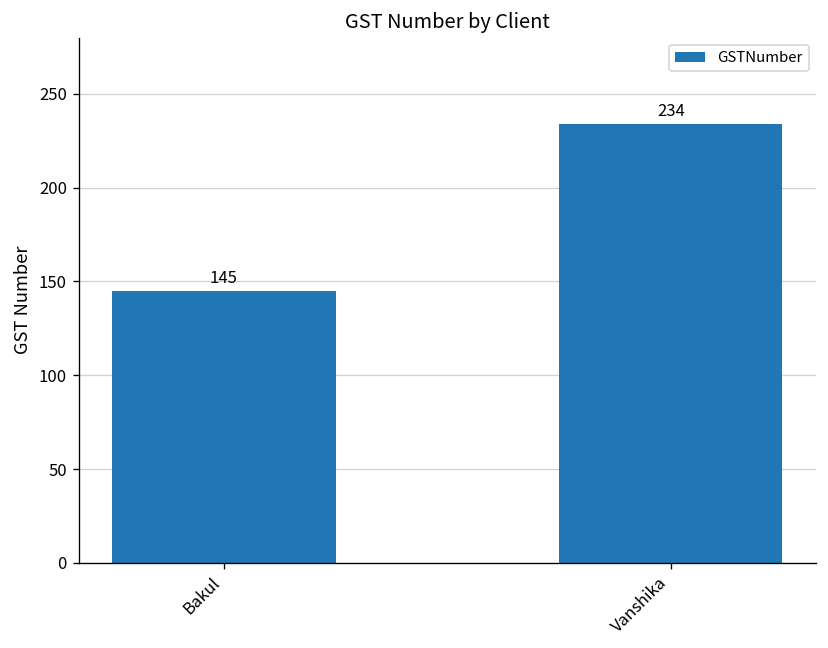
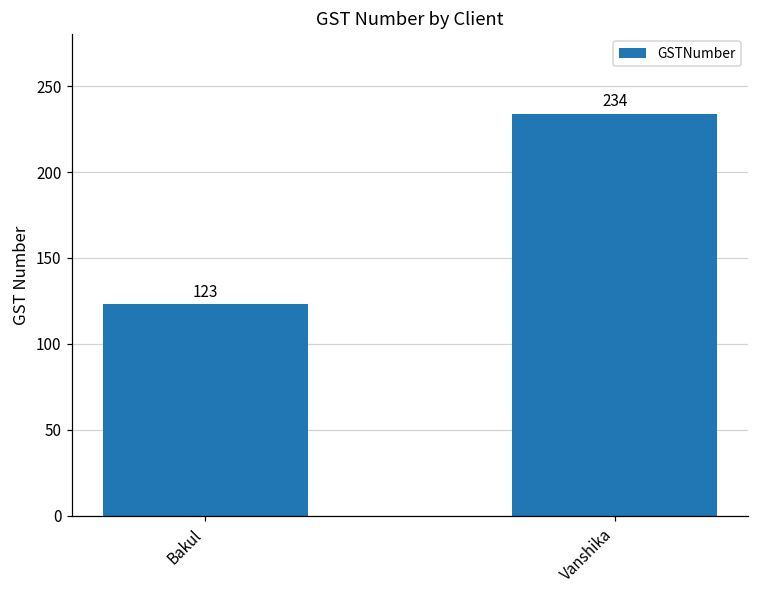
  {
-   "Bakul": 145,
+   "Bakul": 123,
    "Vanshika": 234
  }
